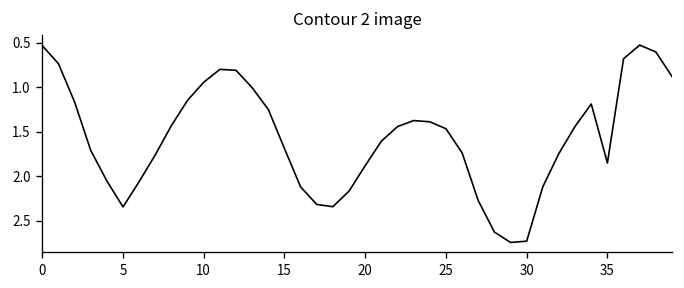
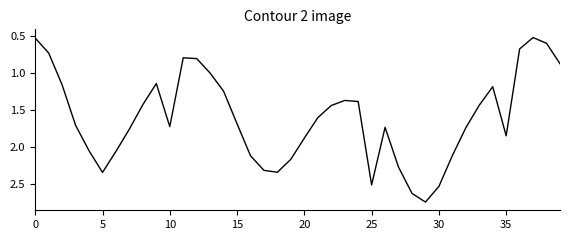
  {
    "0": 0.5,
    "5": 2.3,
-   "10": 0.9,
+   "10": 1.7,
    "15": 1.7,
    "20": 1.9,
-   "25": 1.5,
-   "30": 2.7,
+   "25": 2.5,
+   "30": 2.5,
    "35": 1.8
  }
